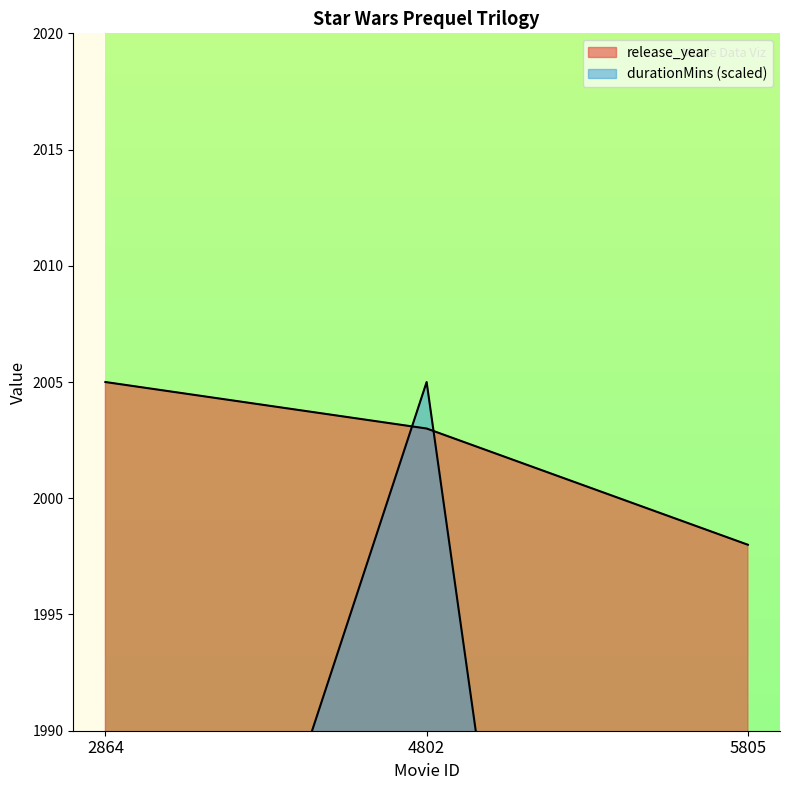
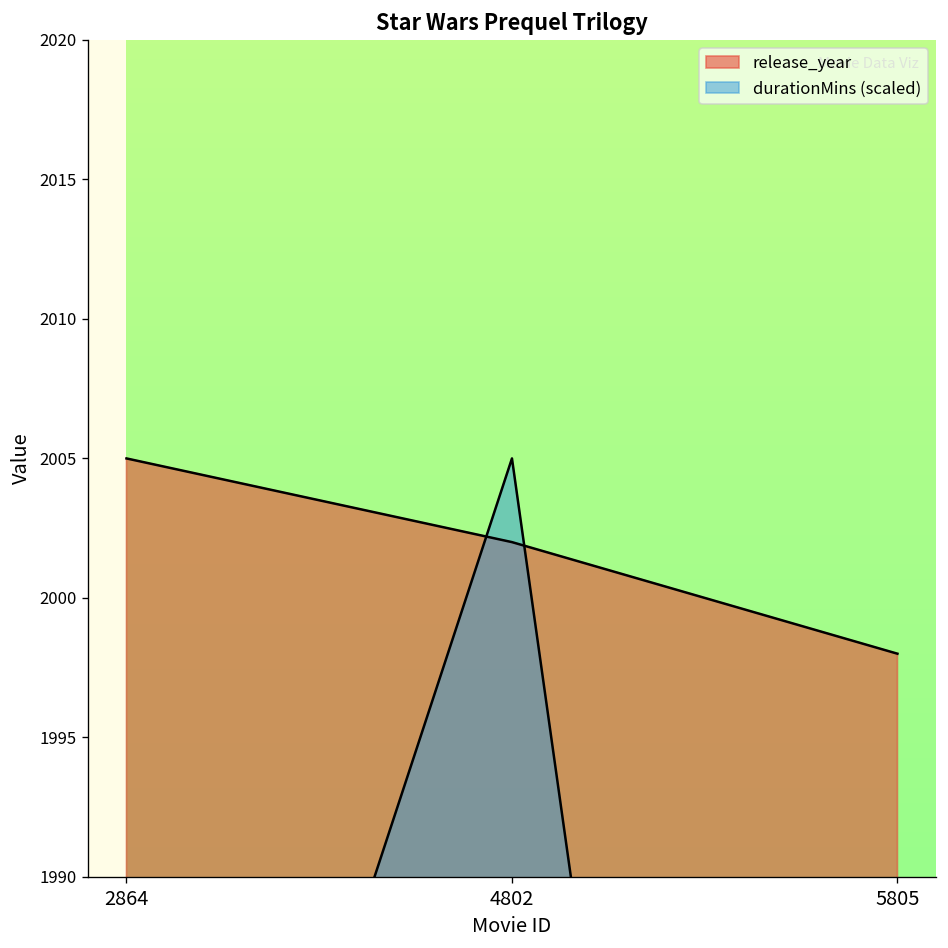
  {
    "release_year": {
      "2864": 2005,
-     "4802": 2003,
+     "4802": 2002,
      "5805": 1998
    },
    "durationMins (scaled)": {
      "4802": 2005
    }
  }
